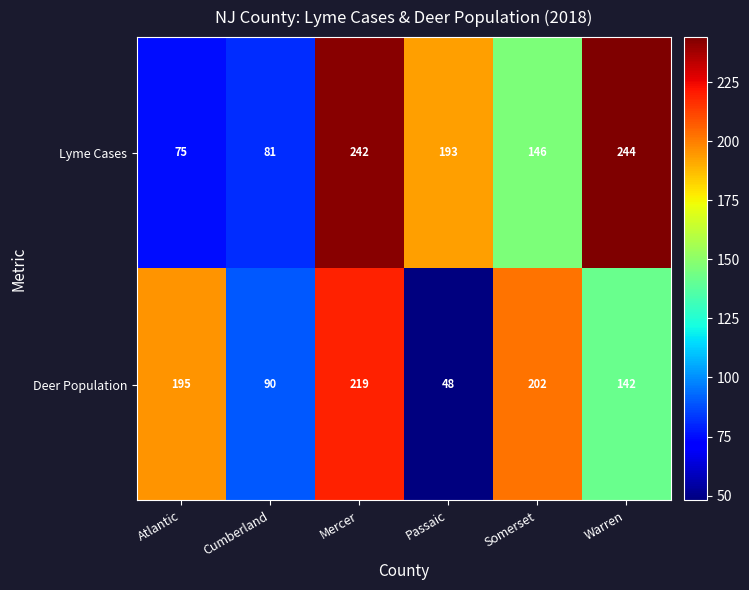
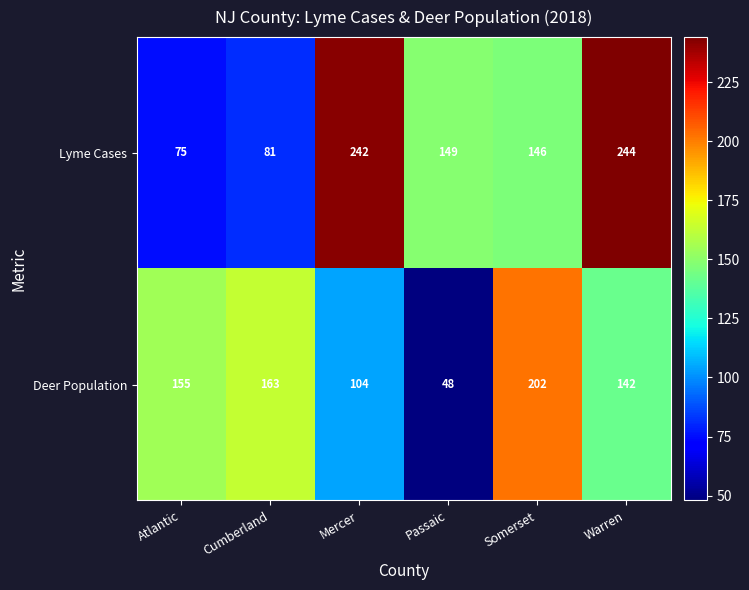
  {
    "Lyme Cases": {
      "Atlantic": 75,
      "Cumberland": 81,
      "Mercer": 242,
-     "Passaic": 193,
+     "Passaic": 149,
      "Somerset": 146,
      "Warren": 244
    },
    "Deer Population": {
-     "Atlantic": 195,
-     "Cumberland": 90,
-     "Mercer": 219,
+     "Atlantic": 155,
+     "Cumberland": 163,
+     "Mercer": 104,
      "Passaic": 48,
      "Somerset": 202,
      "Warren": 142
    }
  }
